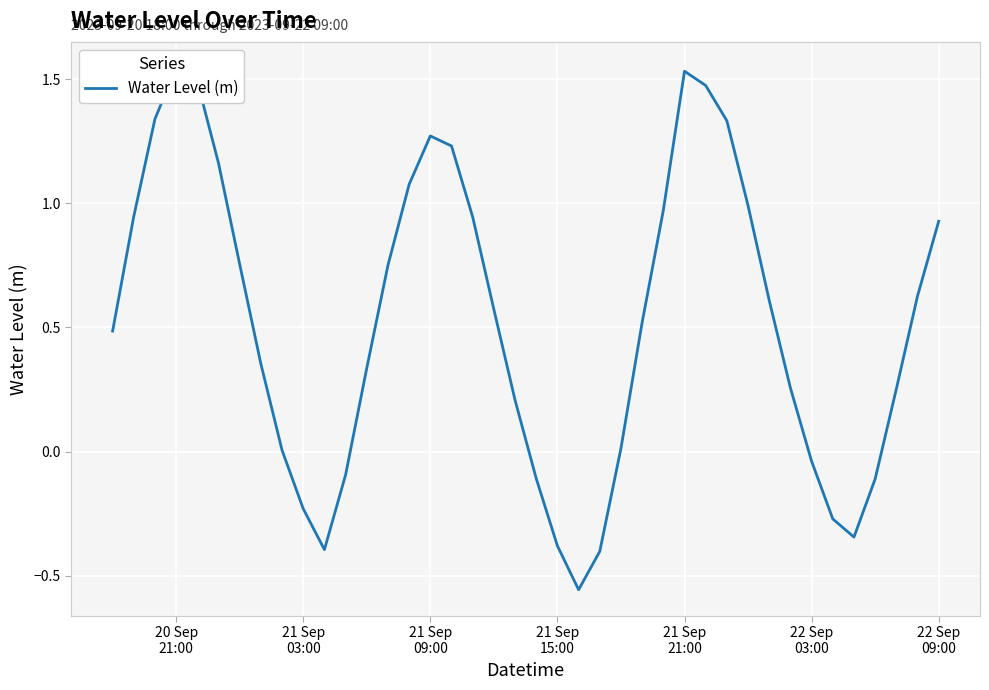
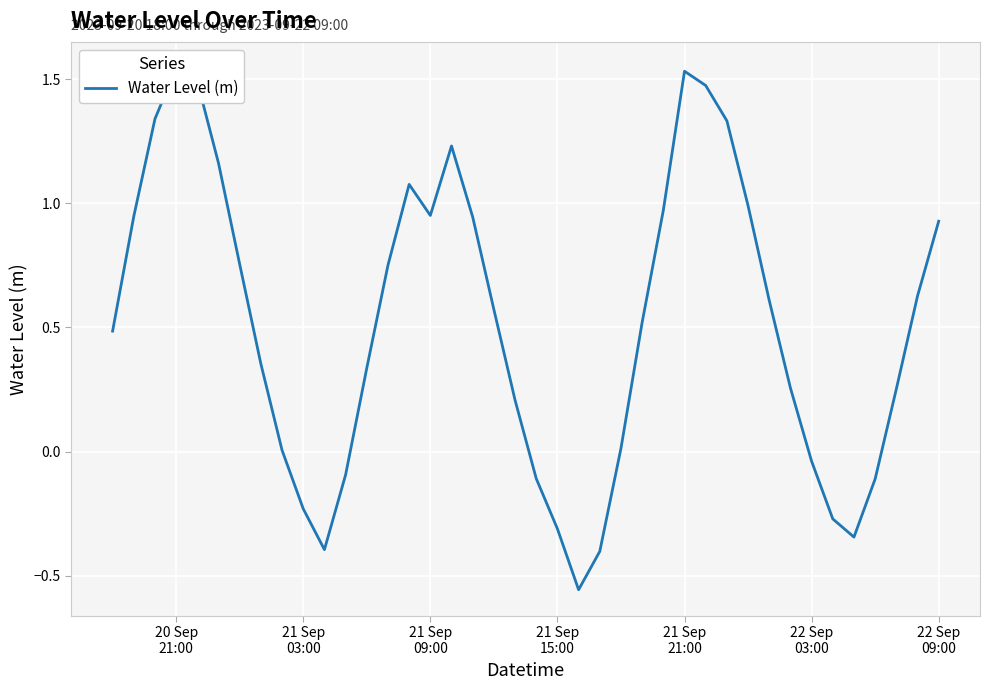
  {
    "21 Sep 03:00": -0.23,
-   "21 Sep 09:00": 1.27,
-   "21 Sep 15:00": -0.38,
+   "21 Sep 09:00": 0.95,
+   "21 Sep 15:00": -0.31,
    "21 Sep 21:00": 1.53,
    "22 Sep 03:00": -0.04,
    "22 Sep 09:00": 0.93
  }
